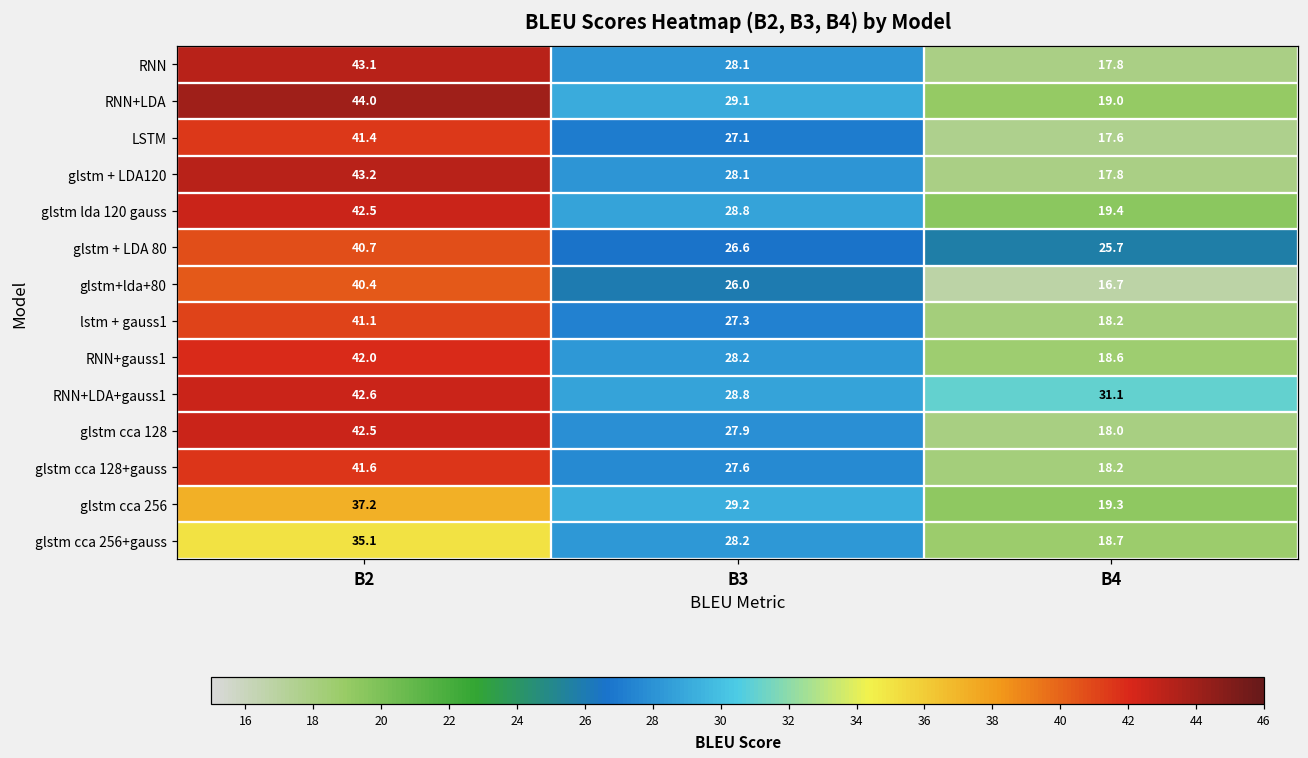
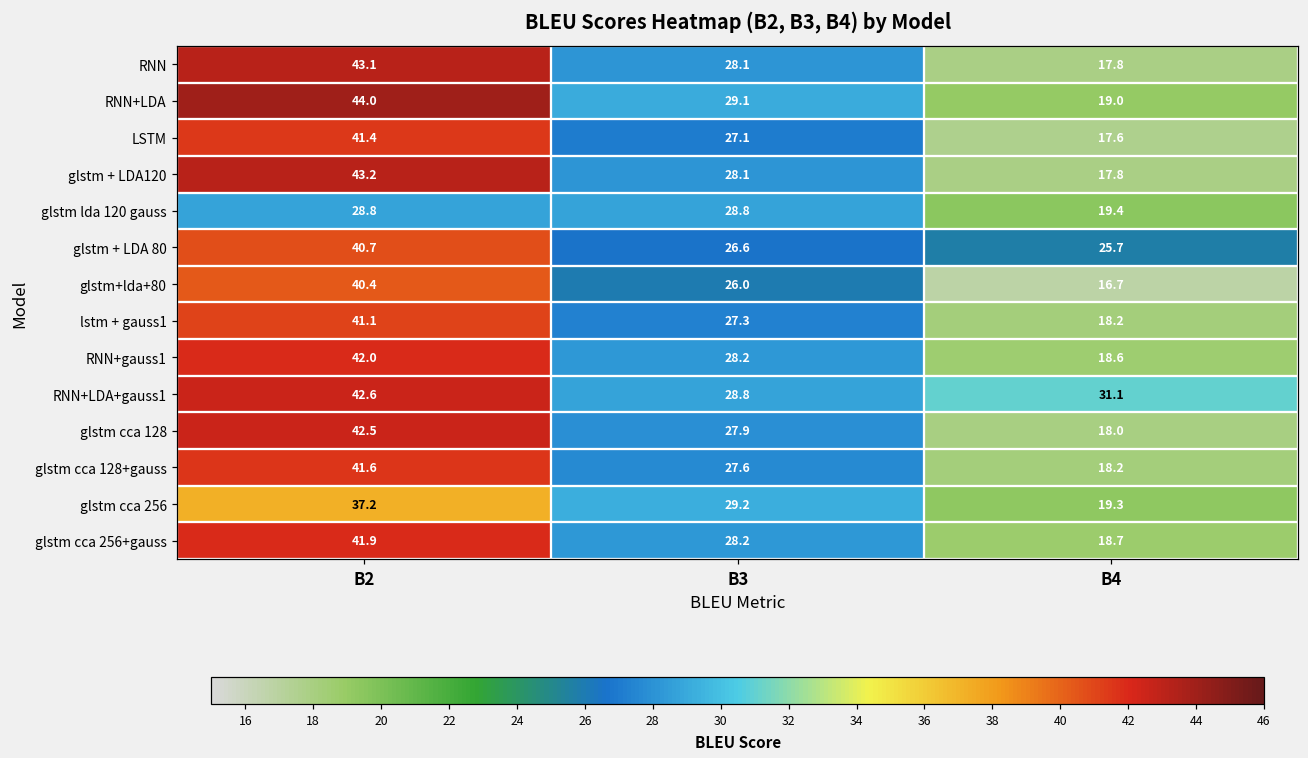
  {
    "RNN": {
      "B2": 43.1,
      "B3": 28.1,
      "B4": 17.8
    },
    "RNN+LDA": {
      "B2": 44.0,
      "B3": 29.1,
      "B4": 19.0
    },
    "LSTM": {
      "B2": 41.4,
      "B3": 27.1,
      "B4": 17.6
    },
    "glstm + LDA120": {
      "B2": 43.2,
      "B3": 28.1,
      "B4": 17.8
    },
    "glstm lda 120 gauss": {
-     "B2": 42.5,
+     "B2": 28.8,
      "B3": 28.8,
      "B4": 19.4
    },
    "glstm + LDA 80": {
      "B2": 40.7,
      "B3": 26.6,
      "B4": 25.7
    },
    "glstm+lda+80": {
      "B2": 40.4,
      "B3": 26.0,
      "B4": 16.7
    },
    "lstm + gauss1": {
      "B2": 41.1,
      "B3": 27.3,
      "B4": 18.2
    },
    "RNN+gauss1": {
      "B2": 42.0,
      "B3": 28.2,
      "B4": 18.6
    },
    "RNN+LDA+gauss1": {
      "B2": 42.6,
      "B3": 28.8,
      "B4": 31.1
    },
    "glstm cca 128": {
      "B2": 42.5,
      "B3": 27.9,
      "B4": 18.0
    },
    "glstm cca 128+gauss": {
      "B2": 41.6,
      "B3": 27.6,
      "B4": 18.2
    },
    "glstm cca 256": {
      "B2": 37.2,
      "B3": 29.2,
      "B4": 19.3
    },
    "glstm cca 256+gauss": {
-     "B2": 35.1,
+     "B2": 41.9,
      "B3": 28.2,
      "B4": 18.7
    }
  }
